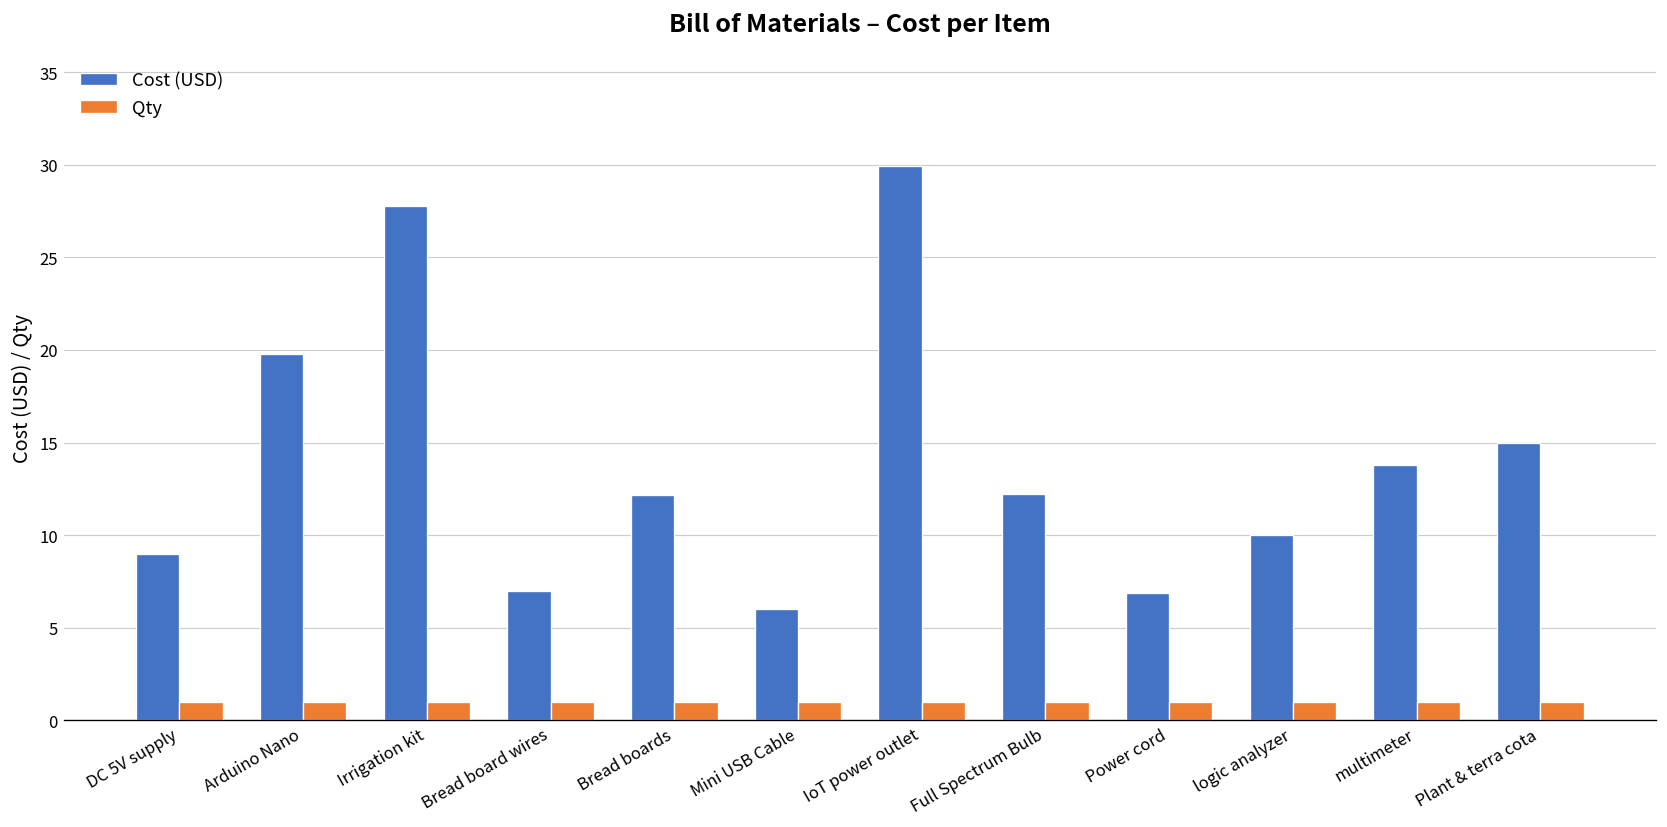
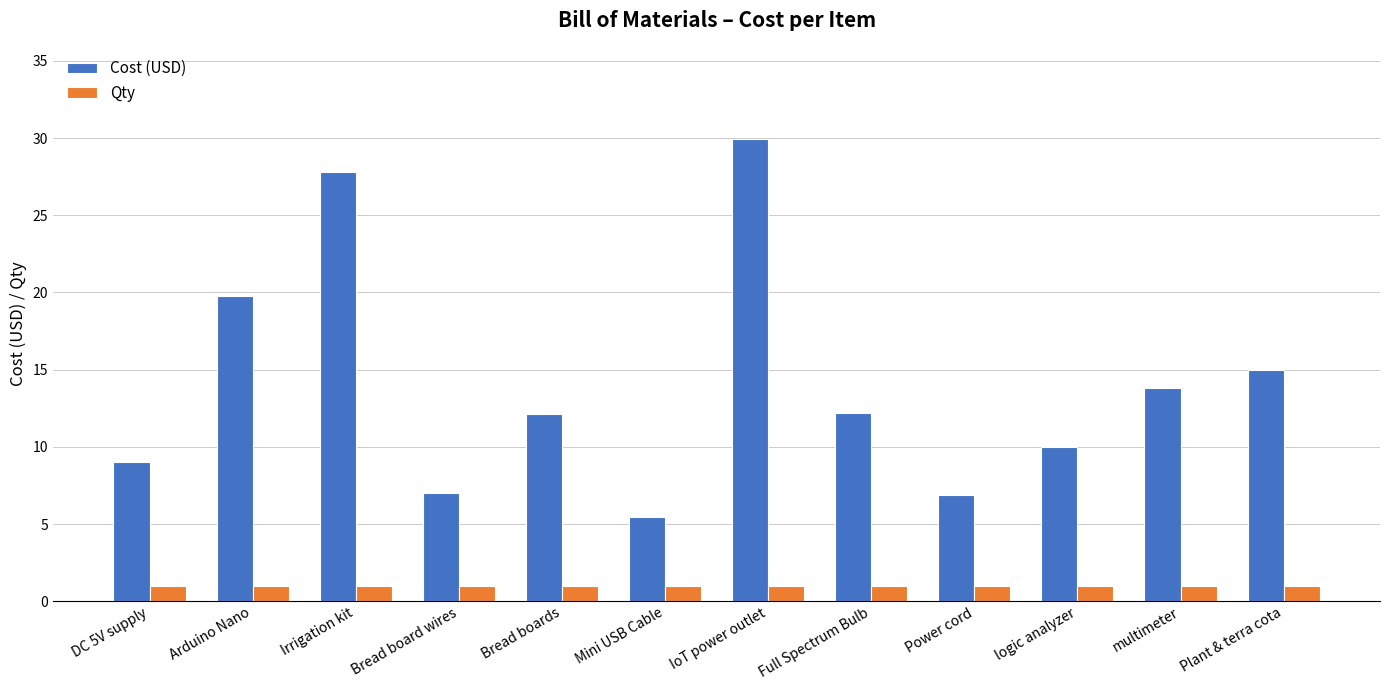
  {
    "Cost (USD)": {
      "DC 5V supply": 9.0,
      "Arduino Nano": 19.8,
      "Irrigation kit": 27.8,
      "Bread board wires": 7.0,
      "Bread boards": 12.2,
-     "Mini USB Cable": 6.0,
+     "Mini USB Cable": 5.5,
      "IoT power outlet": 30.0,
      "Full Spectrum Bulb": 12.2,
      "Power cord": 6.9,
      "logic analyzer": 10.0,
      "multimeter": 13.8,
      "Plant & terra cota": 15.0
    },
    "Qty": {
      "DC 5V supply": 1.0,
      "Arduino Nano": 1.0,
      "Irrigation kit": 1.0,
      "Bread board wires": 1.0,
      "Bread boards": 1.0,
      "Mini USB Cable": 1.0,
      "IoT power outlet": 1.0,
      "Full Spectrum Bulb": 1.0,
      "Power cord": 1.0,
      "logic analyzer": 1.0,
      "multimeter": 1.0,
      "Plant & terra cota": 1.0
    }
  }
